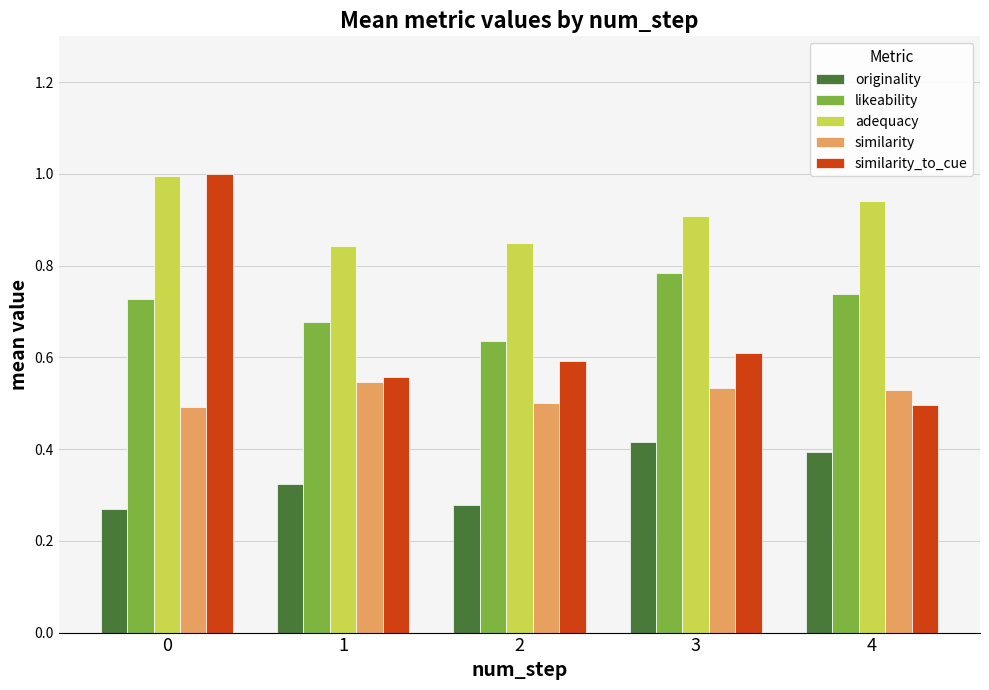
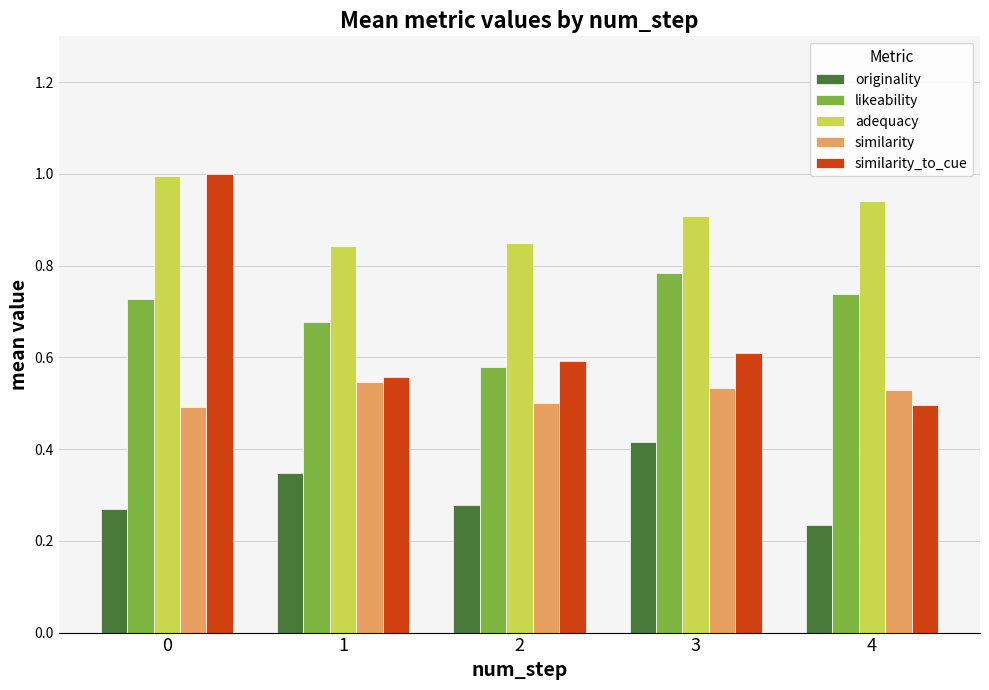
  {
    "originality": {
      "0": 0.27,
-     "1": 0.32,
+     "1": 0.35,
      "2": 0.28,
      "3": 0.42,
-     "4": 0.39
+     "4": 0.23
    },
    "likeability": {
      "0": 0.73,
      "1": 0.68,
-     "2": 0.64,
+     "2": 0.58,
      "3": 0.78,
      "4": 0.74
    },
    "adequacy": {
      "0": 1.00,
      "1": 0.84,
      "2": 0.85,
      "3": 0.91,
      "4": 0.94
    },
    "similarity": {
      "0": 0.49,
      "1": 0.55,
      "2": 0.50,
      "3": 0.53,
      "4": 0.53
    },
    "similarity_to_cue": {
      "0": 1.00,
      "1": 0.56,
      "2": 0.59,
      "3": 0.61,
      "4": 0.50
    }
  }
